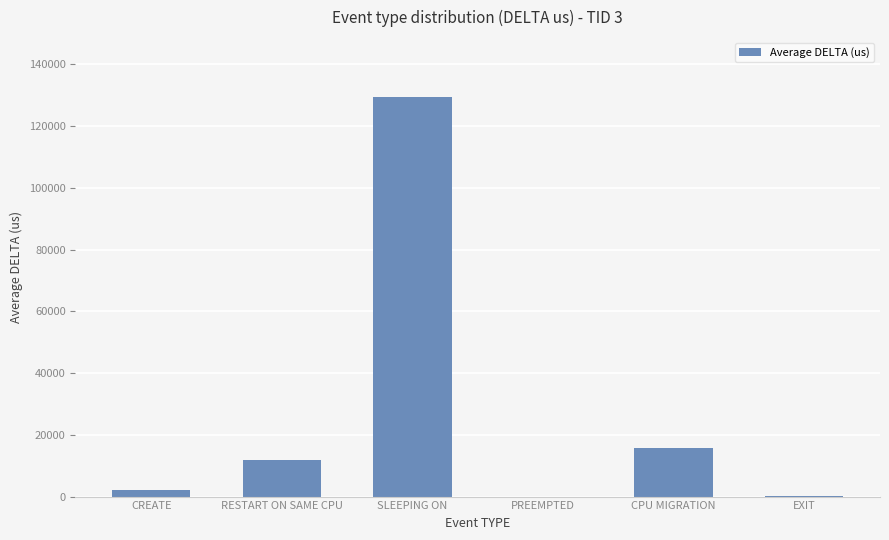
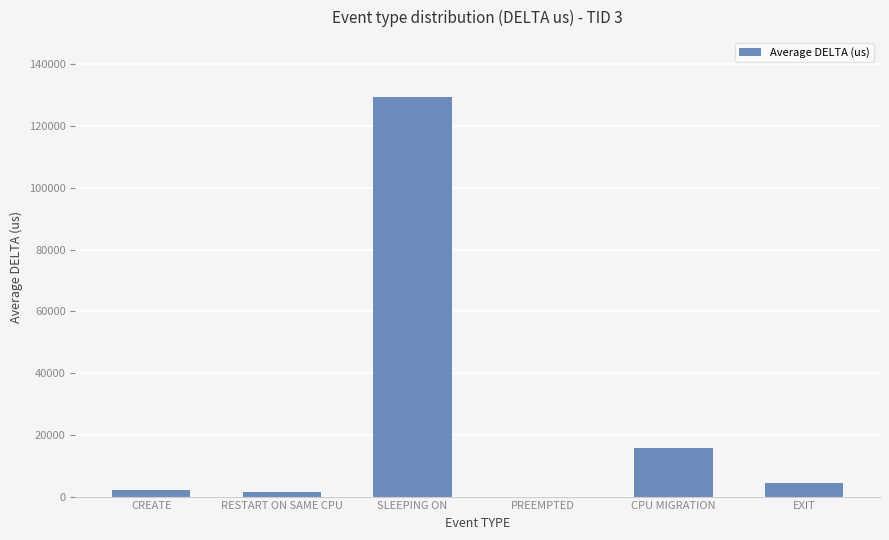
  {
    "CREATE": 2000,
-   "RESTART ON SAME CPU": 12000,
+   "RESTART ON SAME CPU": 2000,
    "SLEEPING ON": 129000,
    "CPU MIGRATION": 16000,
-   "EXIT": 0
+   "EXIT": 4000
  }
